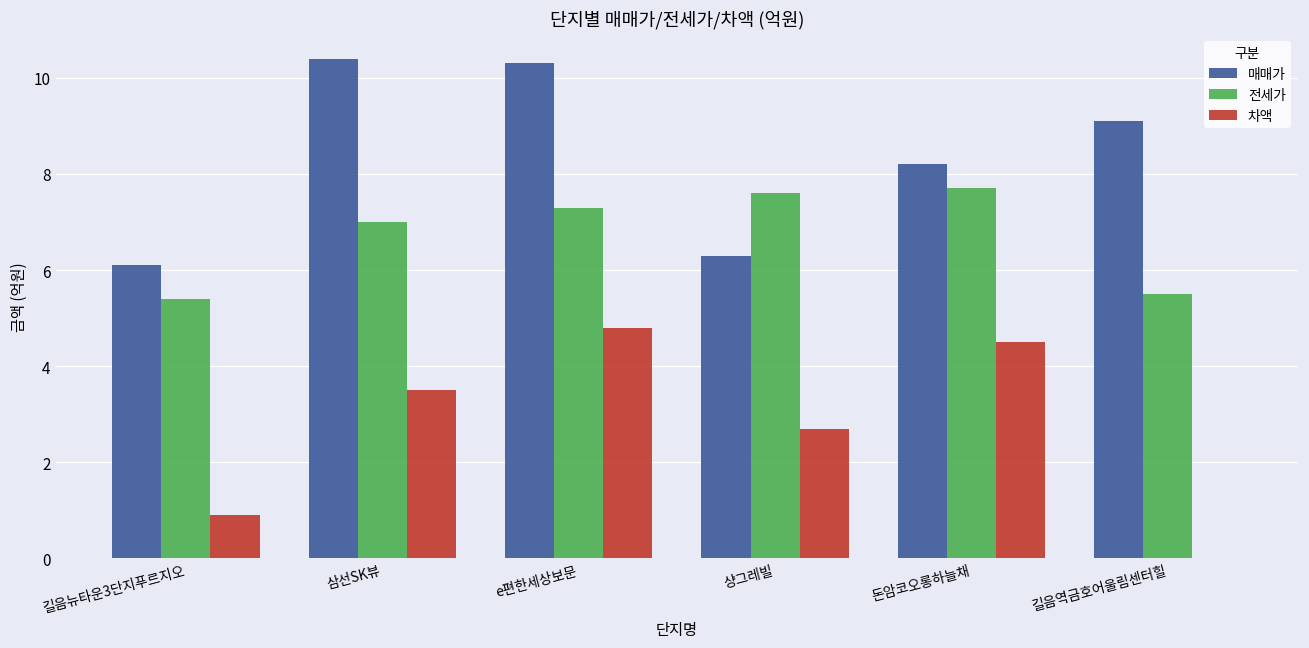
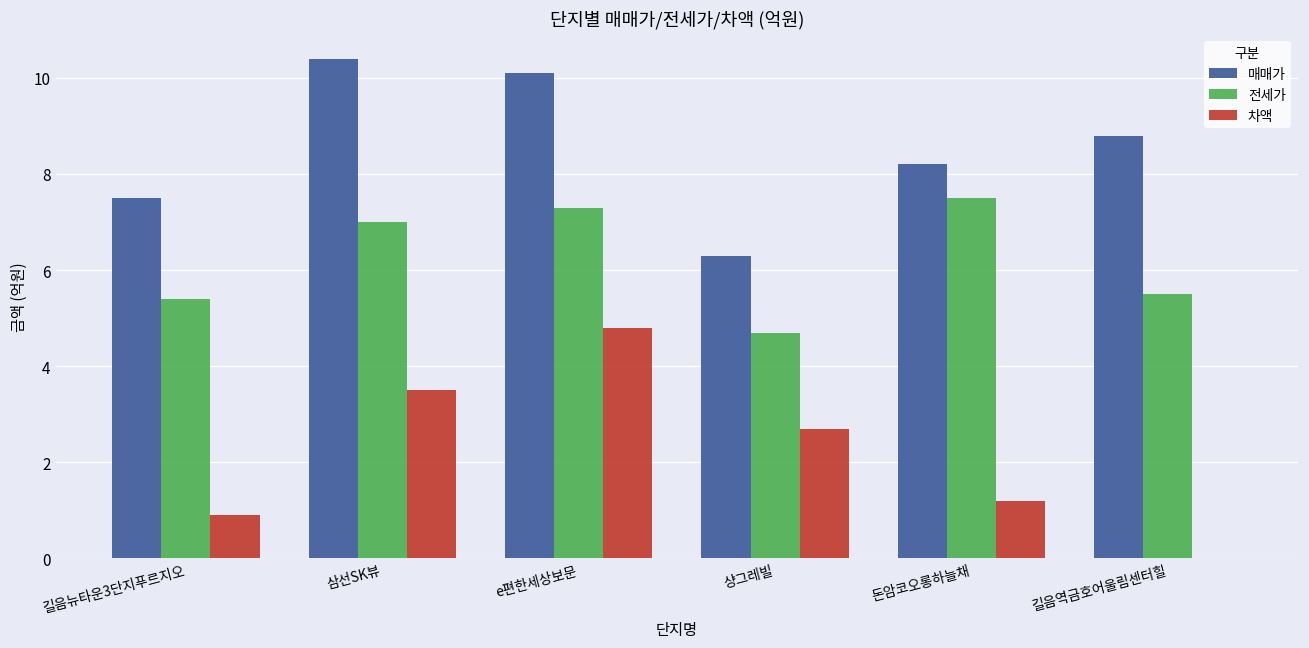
  {
    "매매가": {
-     "길음뉴타운3단지푸르지오": 6.1,
+     "길음뉴타운3단지푸르지오": 7.5,
      "삼선SK뷰": 10.4,
-     "e편한세상보문": 10.3,
+     "e편한세상보문": 10.1,
      "샹그레빌": 6.3,
      "돈암코오롱하늘채": 8.2,
-     "길음역금호어울림센터힐": 9.1
+     "길음역금호어울림센터힐": 8.8
    },
    "전세가": {
      "길음뉴타운3단지푸르지오": 5.4,
      "삼선SK뷰": 7.0,
      "e편한세상보문": 7.3,
-     "샹그레빌": 7.6,
-     "돈암코오롱하늘채": 7.7,
+     "샹그레빌": 4.7,
+     "돈암코오롱하늘채": 7.5,
      "길음역금호어울림센터힐": 5.5
    },
    "차액": {
      "길음뉴타운3단지푸르지오": 0.9,
      "삼선SK뷰": 3.5,
      "e편한세상보문": 4.8,
      "샹그레빌": 2.7,
-     "돈암코오롱하늘채": 4.5,
+     "돈암코오롱하늘채": 1.2,
      "길음역금호어울림센터힐": 0.0
    }
  }
